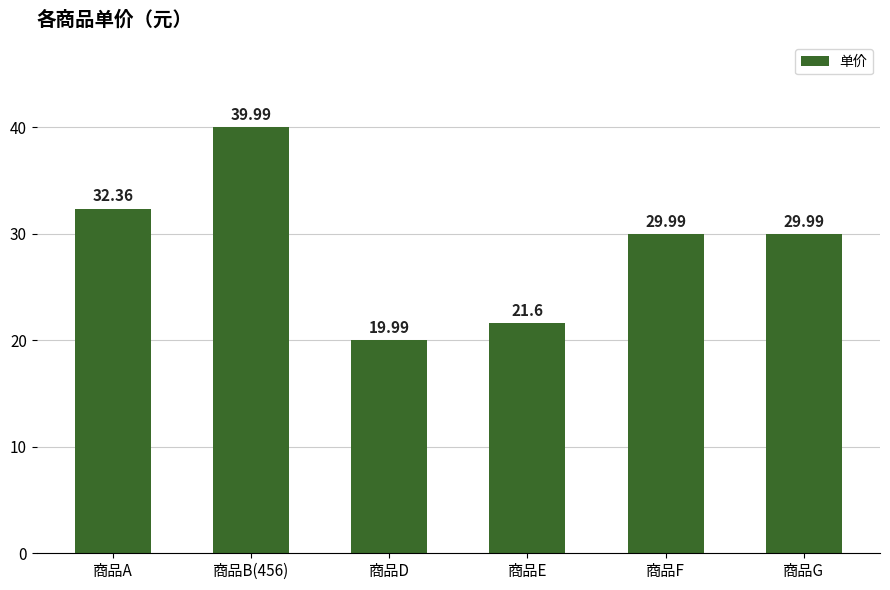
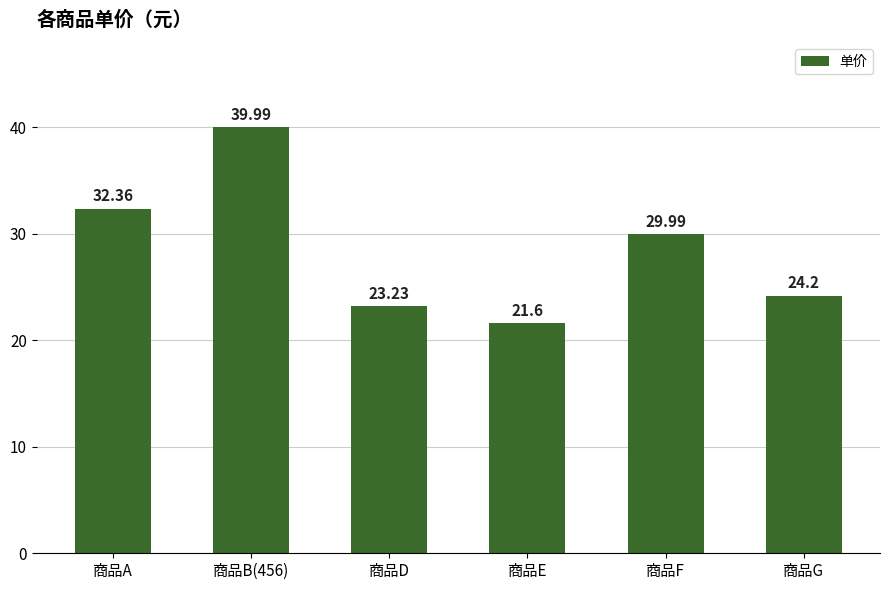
  {
    "商品A": 32.36,
    "商品B(456)": 39.99,
-   "商品D": 19.99,
+   "商品D": 23.23,
    "商品E": 21.6,
    "商品F": 29.99,
-   "商品G": 29.99
+   "商品G": 24.2
  }
